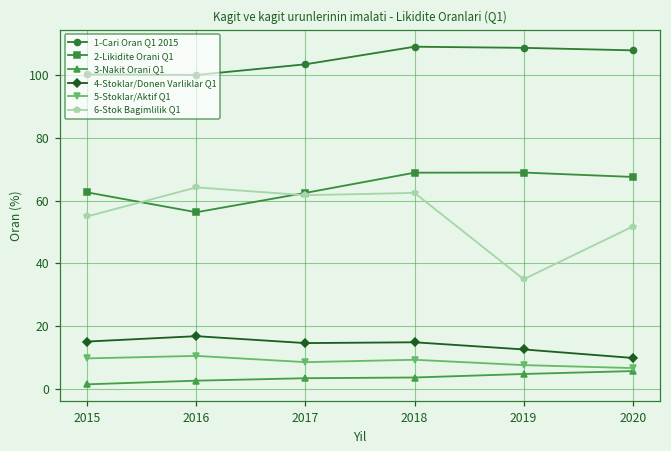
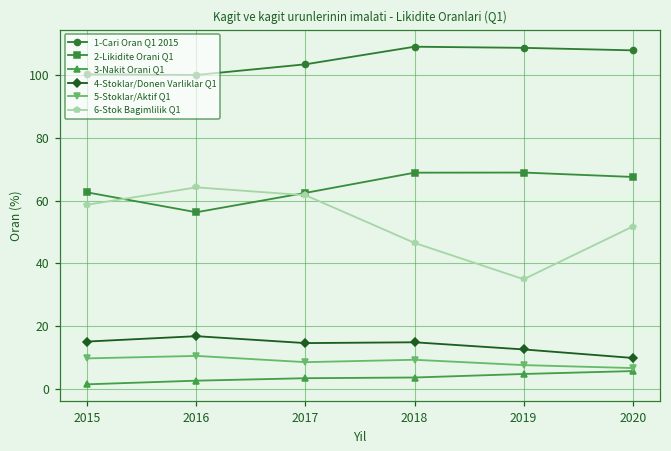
  {
    "6-Stok Bagimlilik Q1": {
-     "2015": 55,
+     "2015": 59,
      "2016": 64,
-     "2018": 62,
+     "2018": 47,
      "2019": 35,
      "2020": 52
    }
  }
